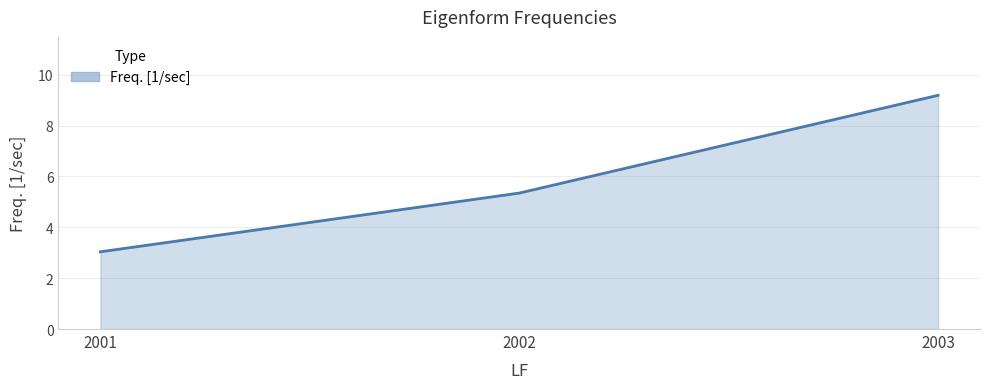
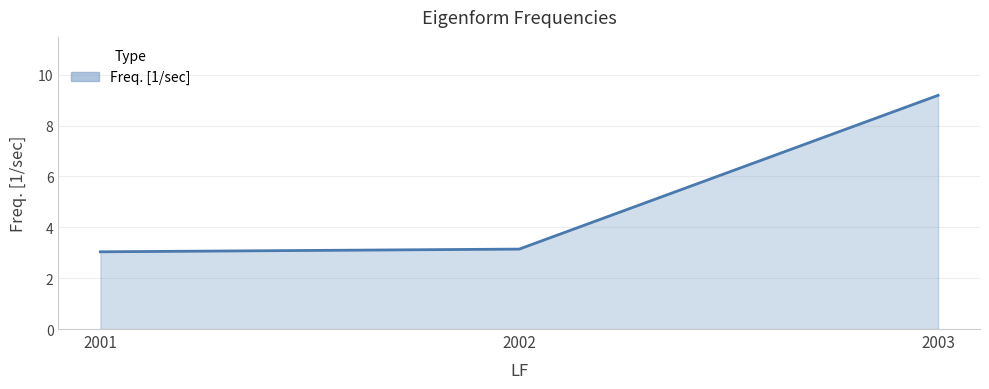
  {
    "2001": 3.0,
-   "2002": 5.3,
+   "2002": 3.1,
    "2003": 9.2
  }
